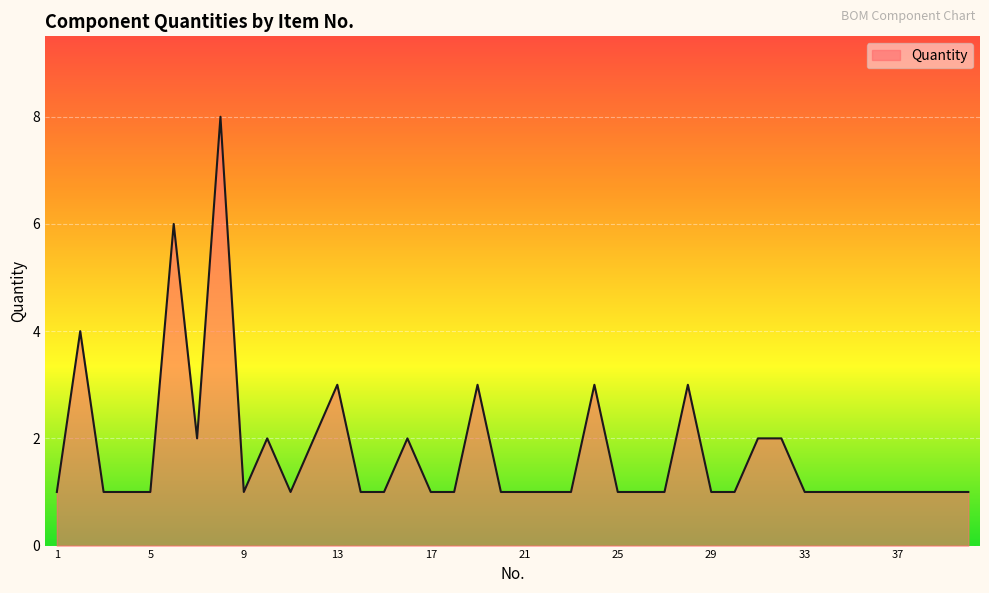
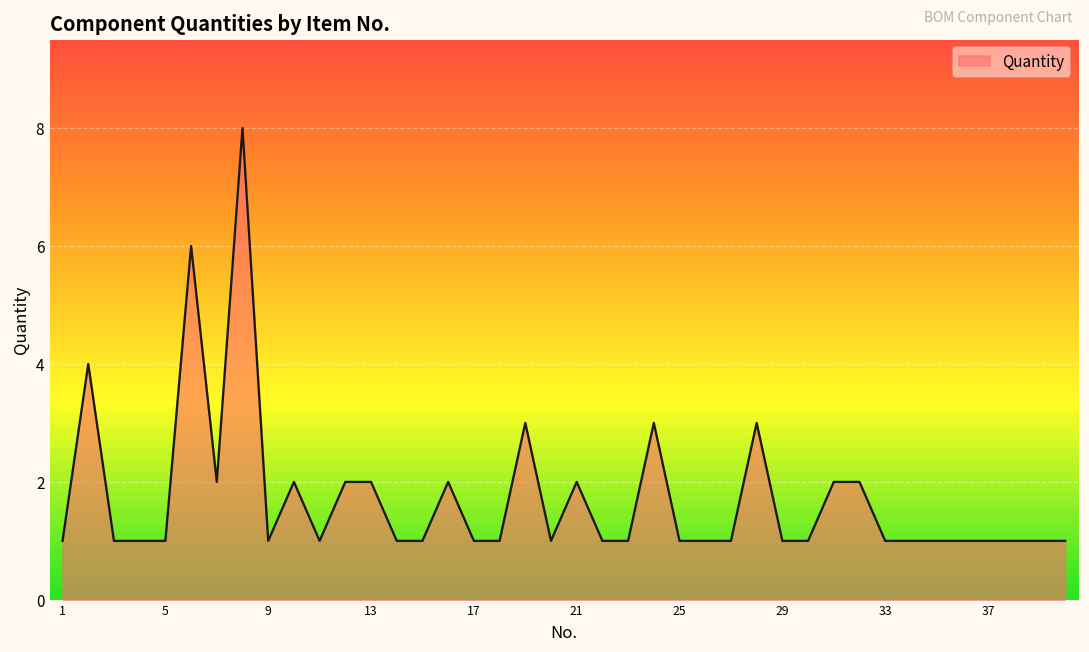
  {
    "1": 1,
    "5": 1,
    "9": 1,
-   "13": 3,
+   "13": 2,
    "17": 1,
-   "21": 1,
+   "21": 2,
    "25": 1,
    "29": 1,
    "33": 1,
    "37": 1
  }
